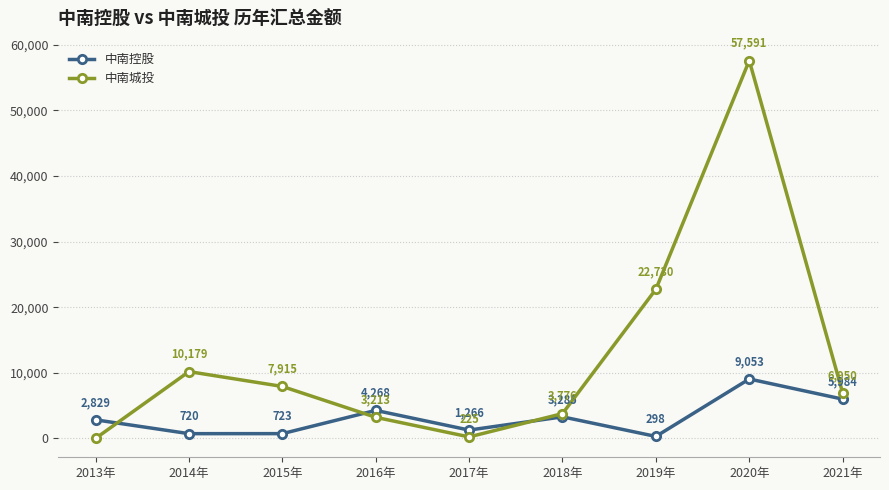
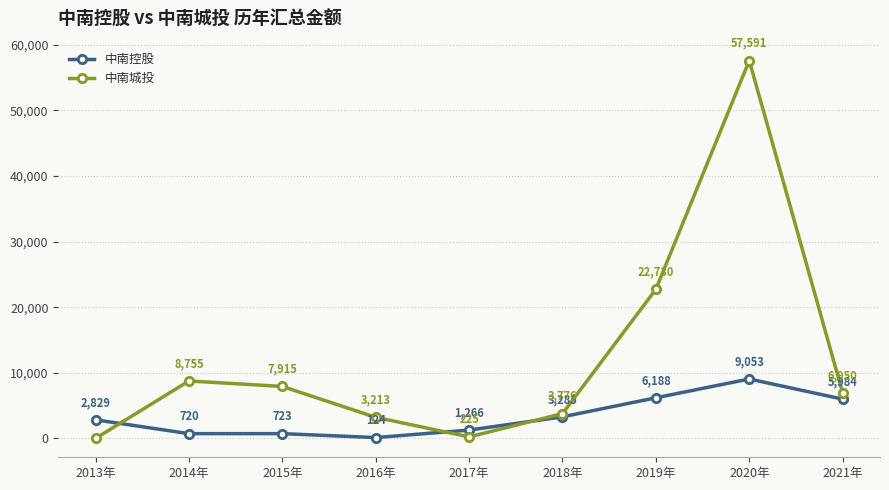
  {
    "中南控股": {
      "2013年": "2,829",
      "2014年": "720",
      "2015年": "723",
-     "2016年": "4,268",
-     "2019年": "298",
+     "2016年": "124",
+     "2019年": "6,188",
      "2020年": "9,053"
    },
    "中南城投": {
-     "2014年": "10,179",
+     "2014年": "8,755",
      "2015年": "7,915",
      "2019年": "22,730",
      "2020年": "57,591"
    }
  }
